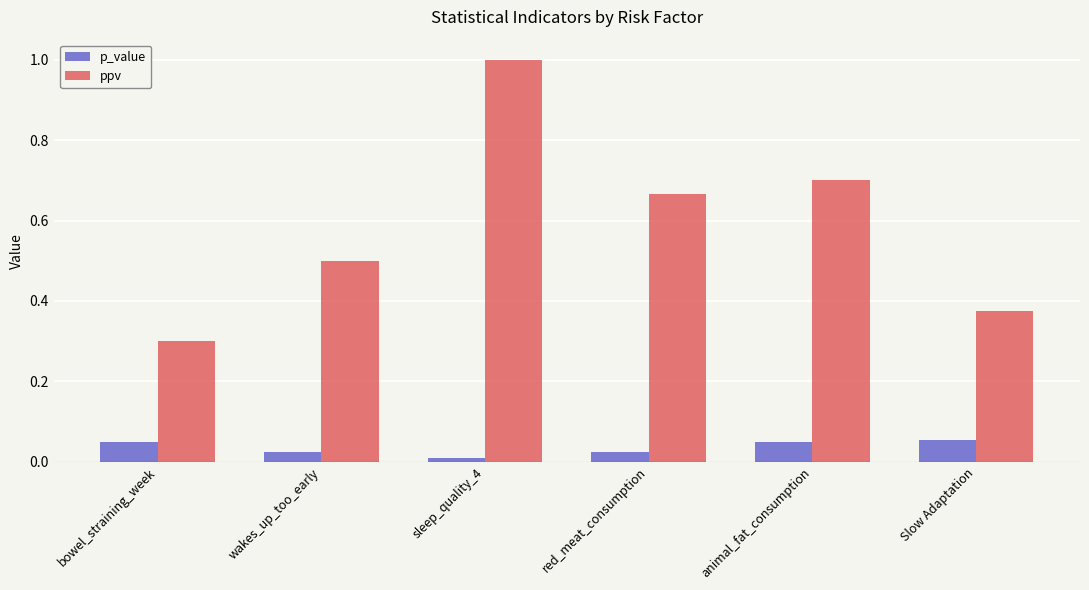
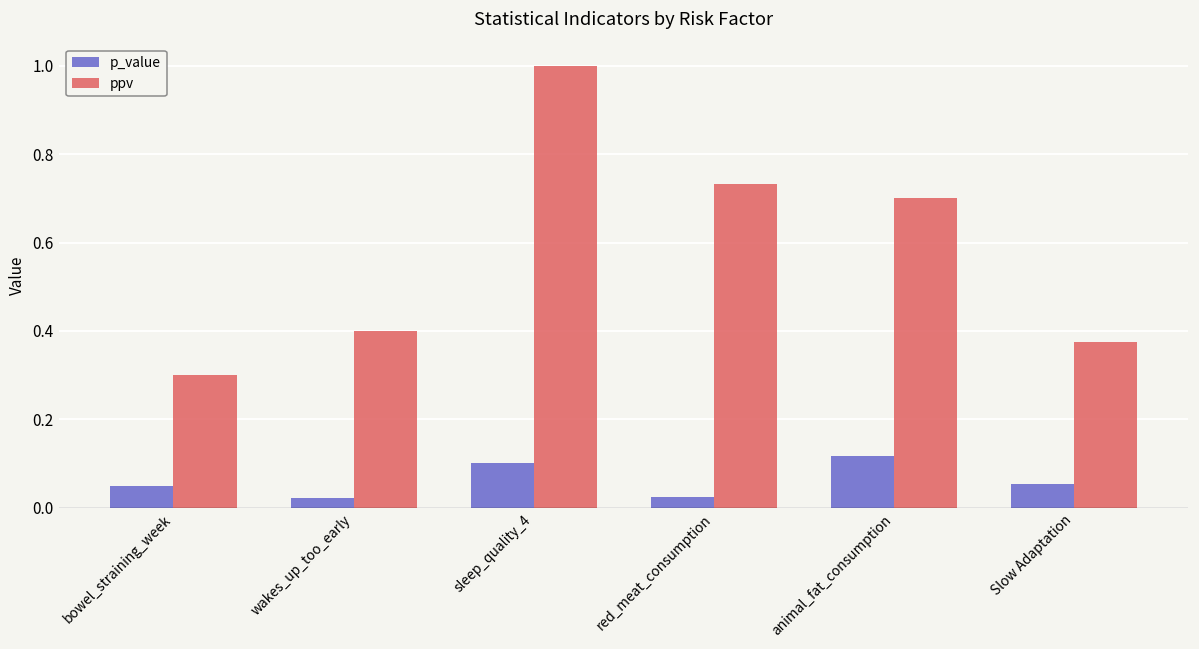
  {
    "p_value": {
      "bowel_straining_week": 0.05,
      "wakes_up_too_early": 0.02,
-     "sleep_quality_4": 0.01,
+     "sleep_quality_4": 0.10,
      "red_meat_consumption": 0.02,
-     "animal_fat_consumption": 0.05,
+     "animal_fat_consumption": 0.12,
      "Slow Adaptation": 0.05
    },
    "ppv": {
      "bowel_straining_week": 0.30,
-     "wakes_up_too_early": 0.5,
+     "wakes_up_too_early": 0.4,
      "sleep_quality_4": 1.00,
-     "red_meat_consumption": 0.67,
+     "red_meat_consumption": 0.73,
      "animal_fat_consumption": 0.70,
      "Slow Adaptation": 0.38
    }
  }
